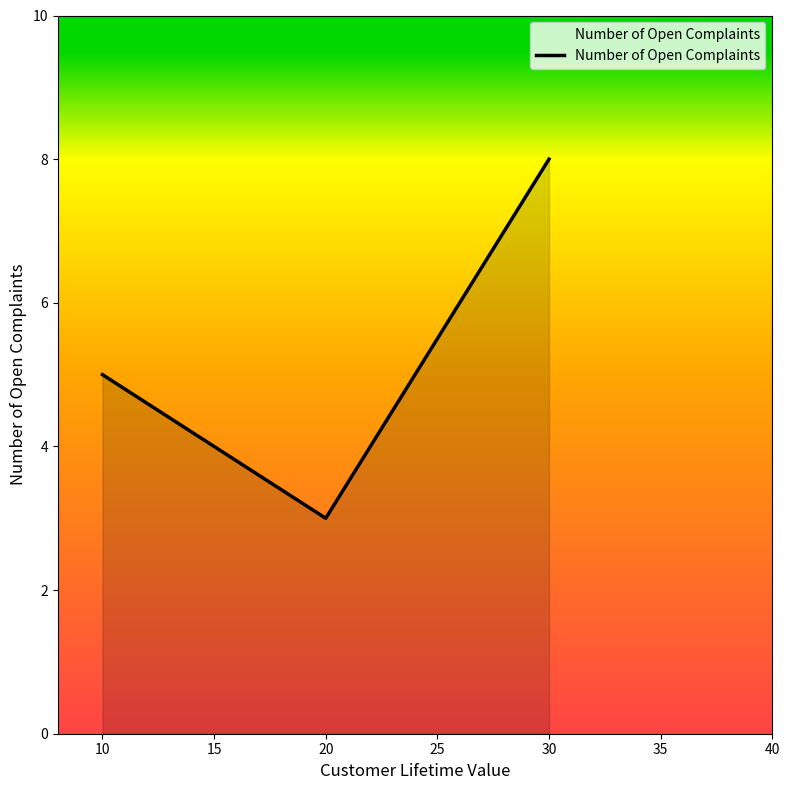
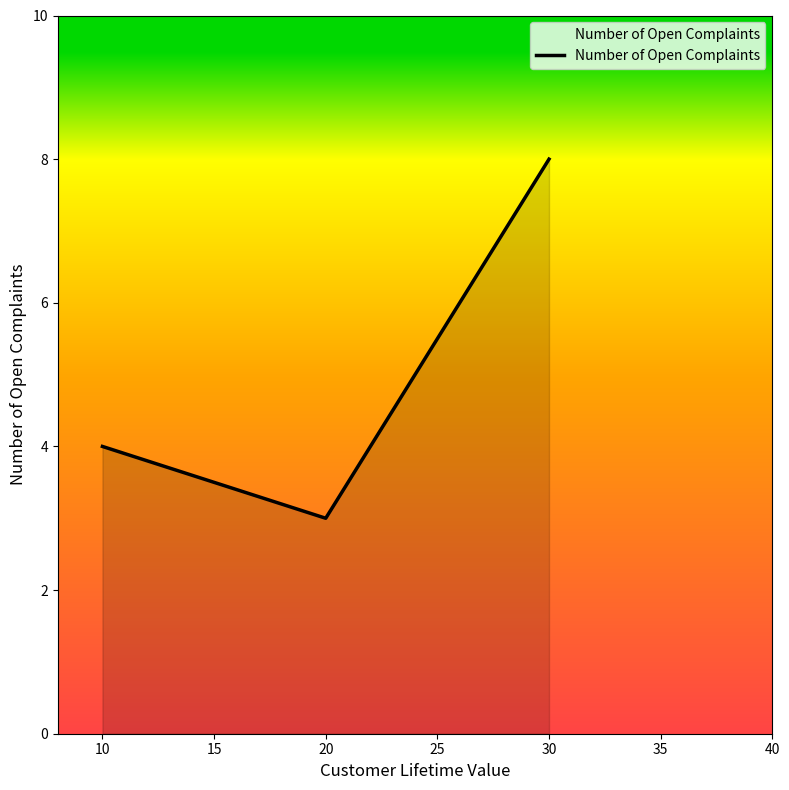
  {
-   "10": 5,
+   "10": 4,
    "20": 3,
    "30": 8
  }
